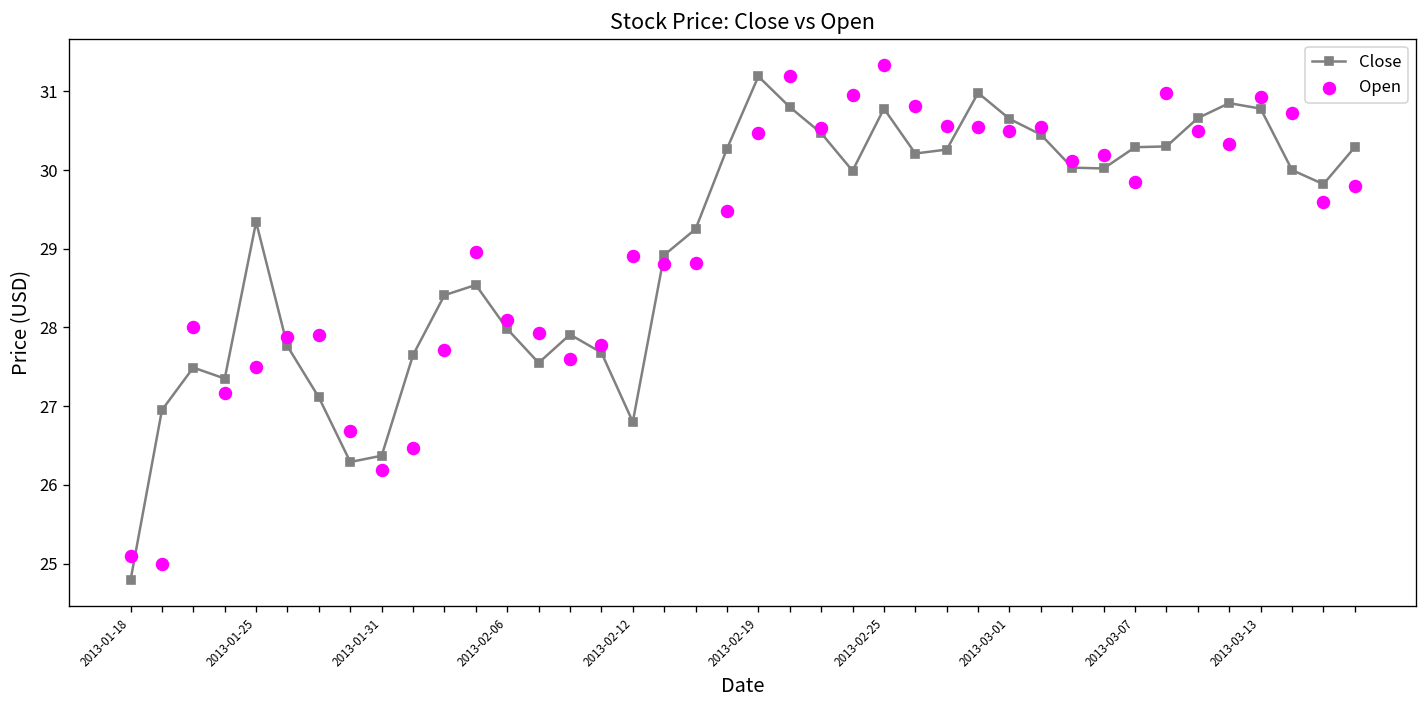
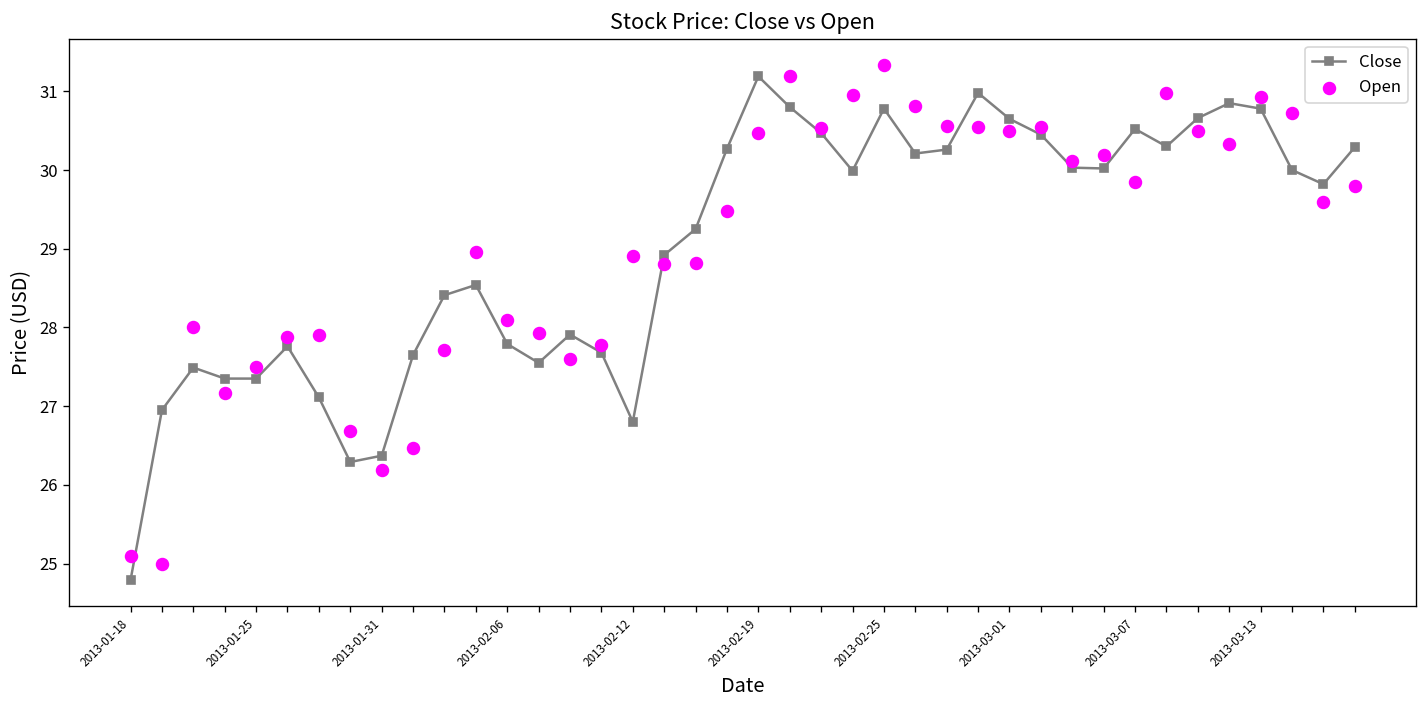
  {
    "Close": {
      "2013-01-18": 24.8,
-     "2013-01-25": 29.3,
+     "2013-01-25": 27.4,
      "2013-01-31": 26.4,
-     "2013-02-06": 28.0,
+     "2013-02-06": 27.8,
      "2013-02-12": 26.8,
      "2013-02-19": 31.2,
      "2013-02-25": 30.8,
      "2013-03-01": 30.7,
-     "2013-03-07": 30.3,
+     "2013-03-07": 30.5,
      "2013-03-13": 30.8
    }
  }
